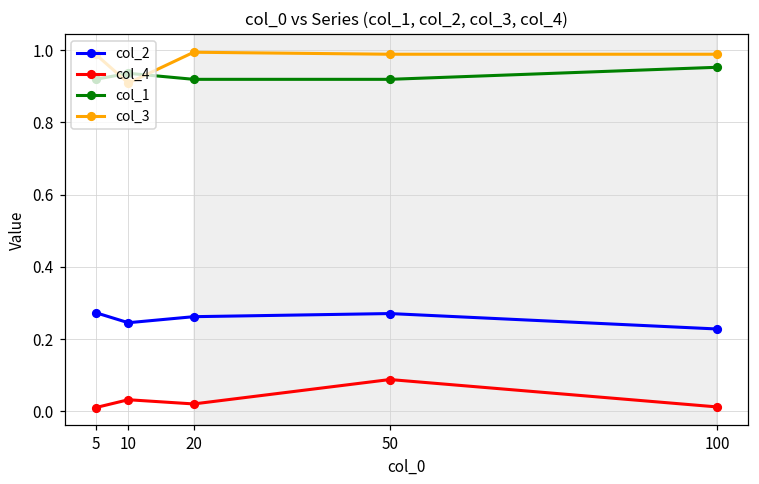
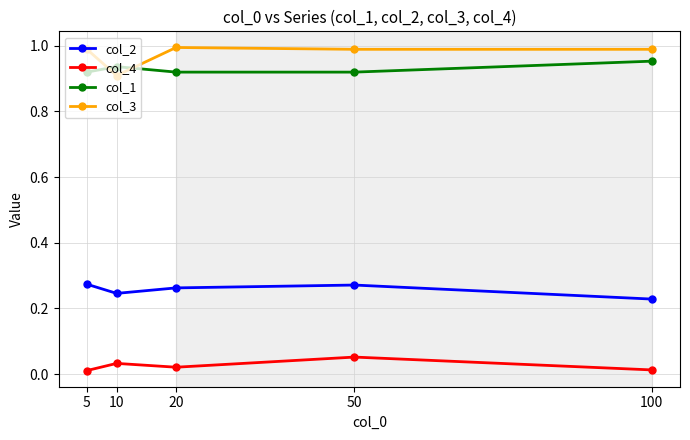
  {
    "col_2": {
      "5": 0.27,
      "10": 0.25,
      "20": 0.26,
      "50": 0.27,
      "100": 0.23
    },
    "col_4": {
      "5": 0.01,
      "10": 0.03,
      "20": 0.02,
-     "50": 0.09,
+     "50": 0.05,
      "100": 0.01
    },
    "col_1": {
      "20": 0.92,
      "50": 0.92,
      "100": 0.95
    },
    "col_3": {
      "20": 0.99,
      "50": 0.99,
      "100": 0.99
    }
  }
